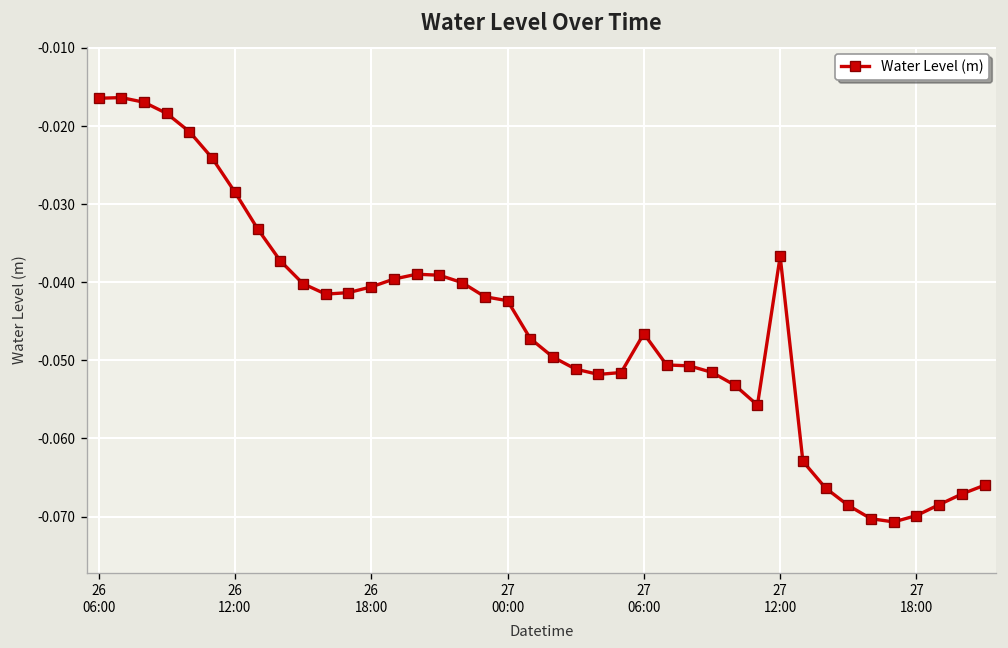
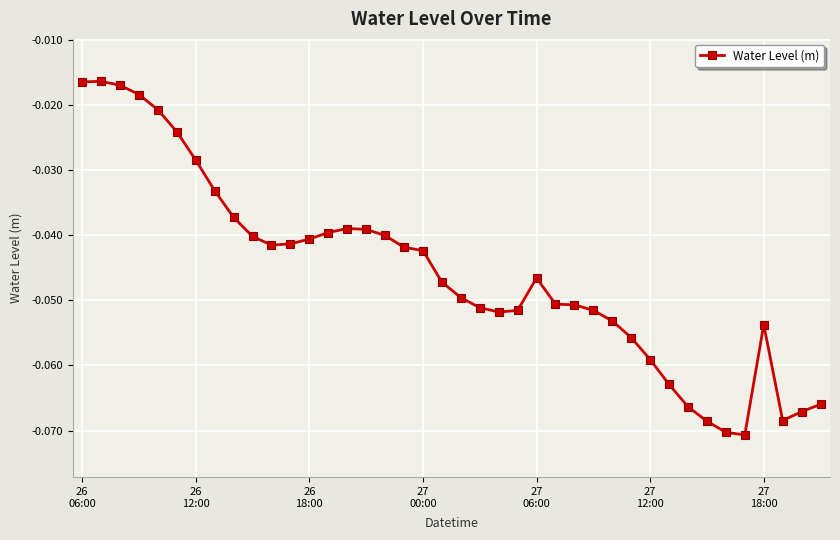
  {
    "26 06:00": -0.016,
    "26 12:00": -0.028,
    "26 18:00": -0.041,
    "27 00:00": -0.042,
    "27 06:00": -0.047,
-   "27 12:00": -0.037,
-   "27 18:00": -0.070
+   "27 12:00": -0.059,
+   "27 18:00": -0.054
  }
